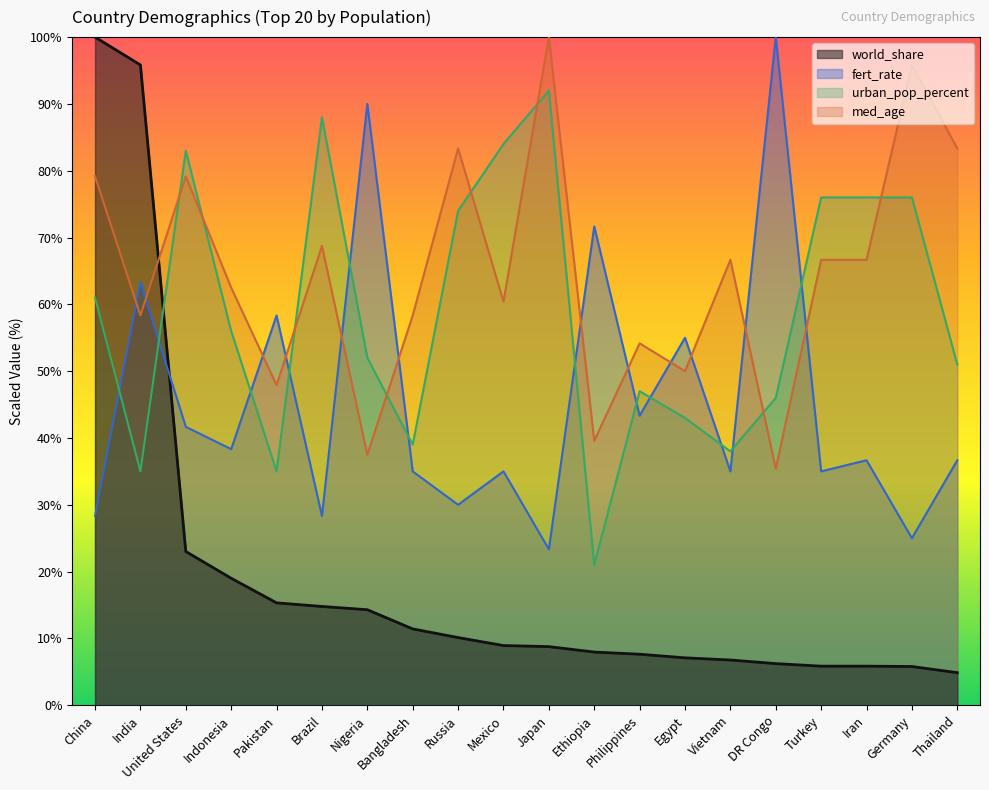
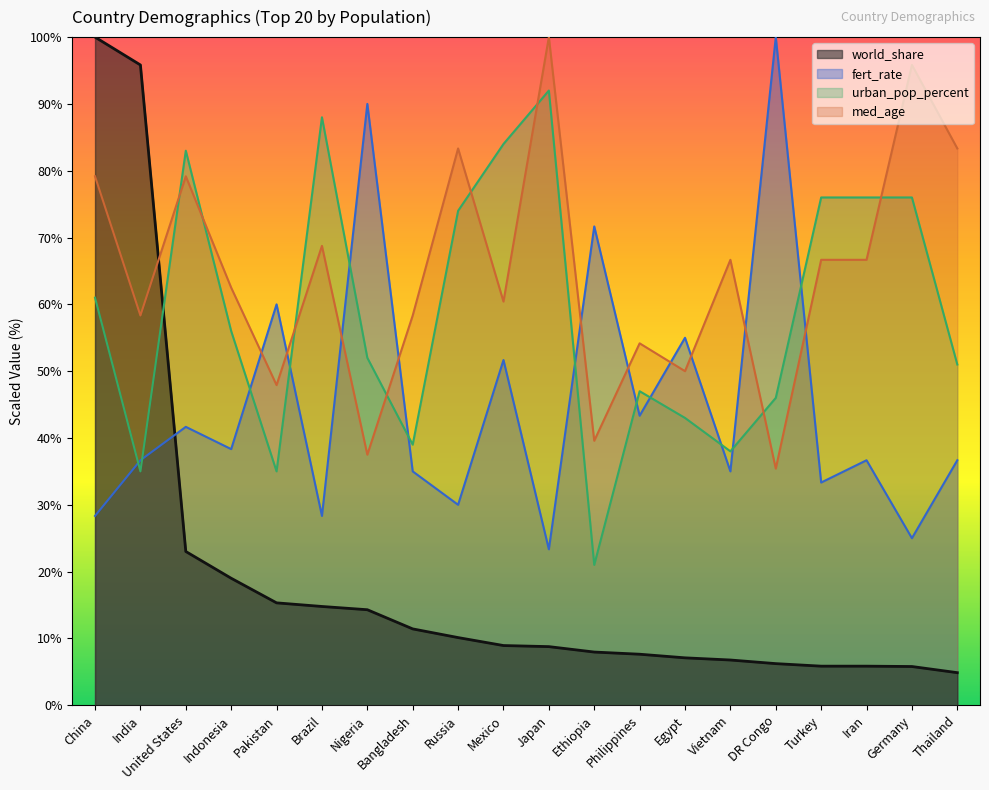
  {
    "fert_rate": {
      "China": "28%",
-     "India": "63%",
+     "India": "37%",
      "United States": "42%",
      "Indonesia": "38%",
-     "Pakistan": "58%",
+     "Pakistan": "60%",
      "Brazil": "28%",
      "Nigeria": "90%",
      "Bangladesh": "35%",
      "Russia": "30%",
-     "Mexico": "35%",
+     "Mexico": "52%",
      "Japan": "23%",
      "Ethiopia": "72%",
      "Philippines": "43%",
      "Egypt": "55%",
      "Vietnam": "35%",
      "DR Congo": "100%",
-     "Turkey": "35%",
+     "Turkey": "33%",
      "Iran": "37%",
      "Germany": "25%",
      "Thailand": "37%"
    },
    "med_age": {
      "China": "79%",
      "India": "58%",
      "United States": "79%",
      "Indonesia": "63%",
      "Pakistan": "48%",
      "Brazil": "69%",
      "Nigeria": "38%",
      "Bangladesh": "58%",
      "Russia": "83%",
      "Mexico": "60%",
      "Japan": "100%",
      "Ethiopia": "40%",
      "Philippines": "54%",
      "Egypt": "50%",
      "Vietnam": "67%",
      "DR Congo": "35%",
      "Turkey": "67%",
      "Iran": "67%",
      "Thailand": "83%"
    }
  }
